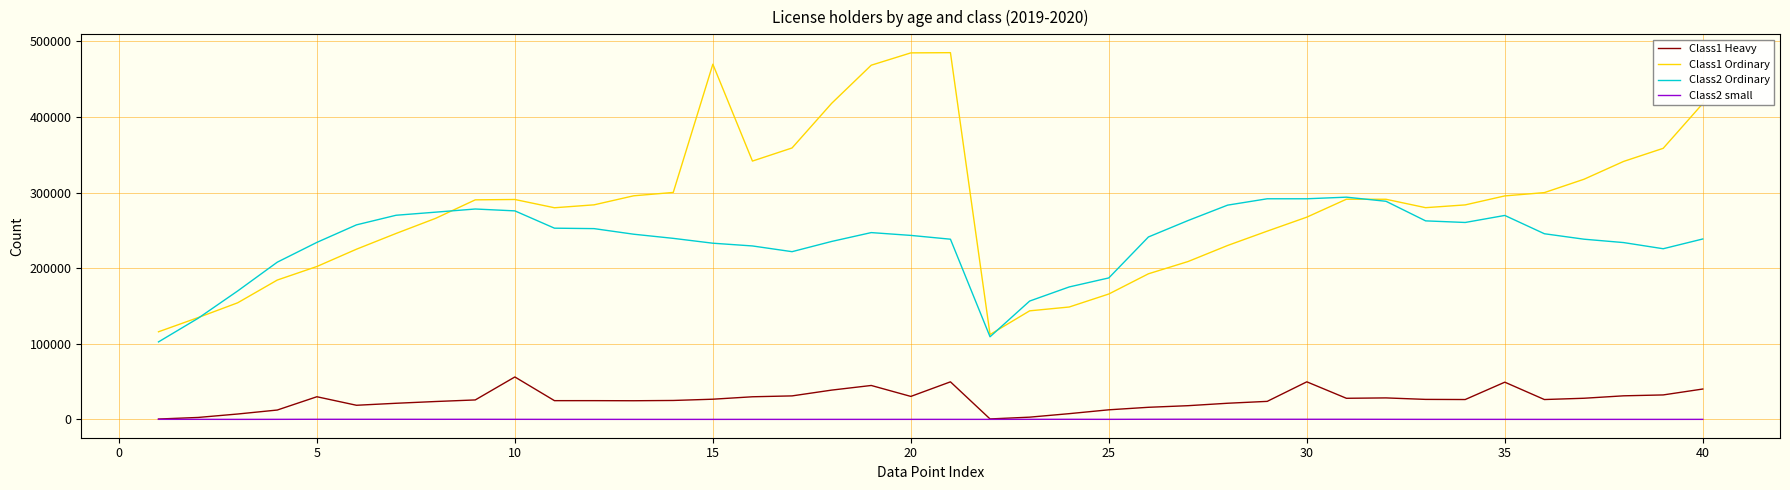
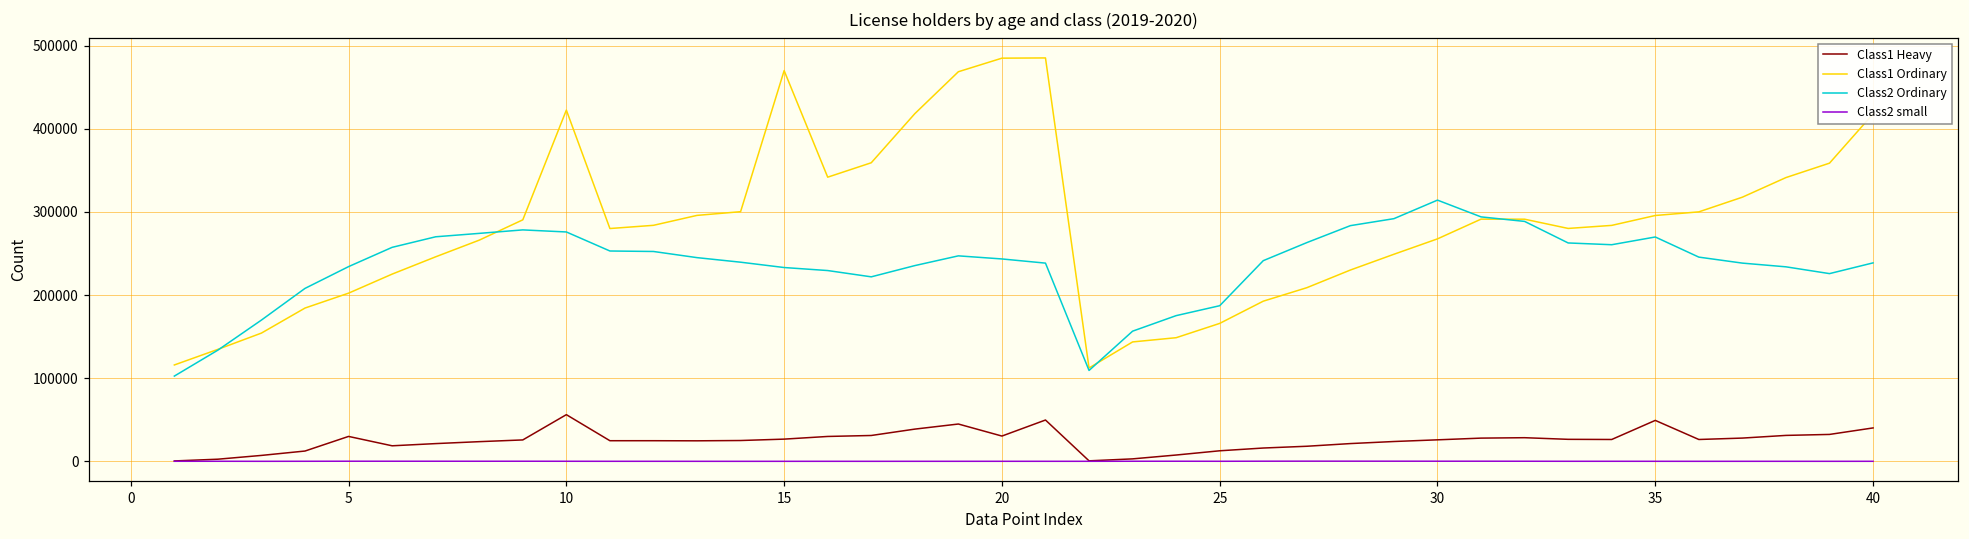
  {
    "Class1 Heavy": {
      "5": 30000,
      "10": 60000,
      "15": 30000,
      "20": 30000,
      "25": 10000,
-     "30": 50000,
+     "30": 30000,
      "35": 50000,
      "40": 40000
    },
    "Class1 Ordinary": {
      "5": 200000,
-     "10": 290000,
+     "10": 420000,
      "15": 470000,
      "20": 480000,
      "25": 170000,
      "30": 270000,
      "35": 300000
    },
    "Class2 Ordinary": {
      "5": 230000,
      "10": 280000,
      "15": 230000,
      "20": 240000,
      "25": 190000,
-     "30": 290000,
+     "30": 310000,
      "35": 270000,
      "40": 240000
    },
    "Class2 small": {
      "5": 0,
      "10": 0,
      "15": 0,
      "20": 0,
      "25": 0,
      "30": 0,
      "35": 0,
      "40": 0
    }
  }
